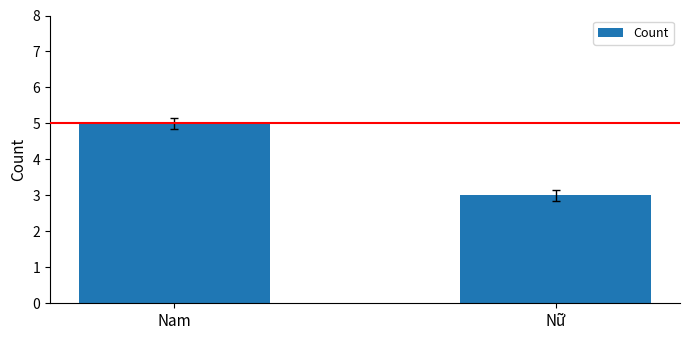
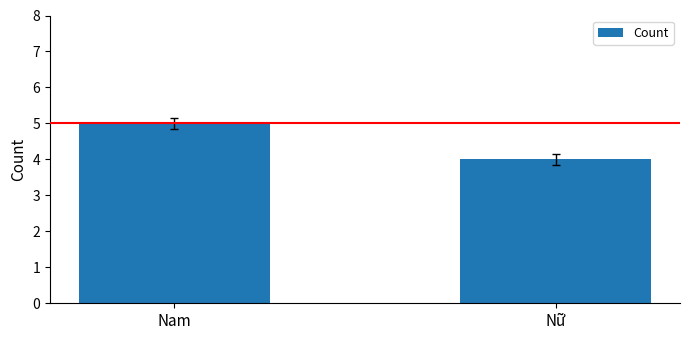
  {
    "Count": {
      "Nam": 5,
-     "Nữ": 3
+     "Nữ": 4
    }
  }
